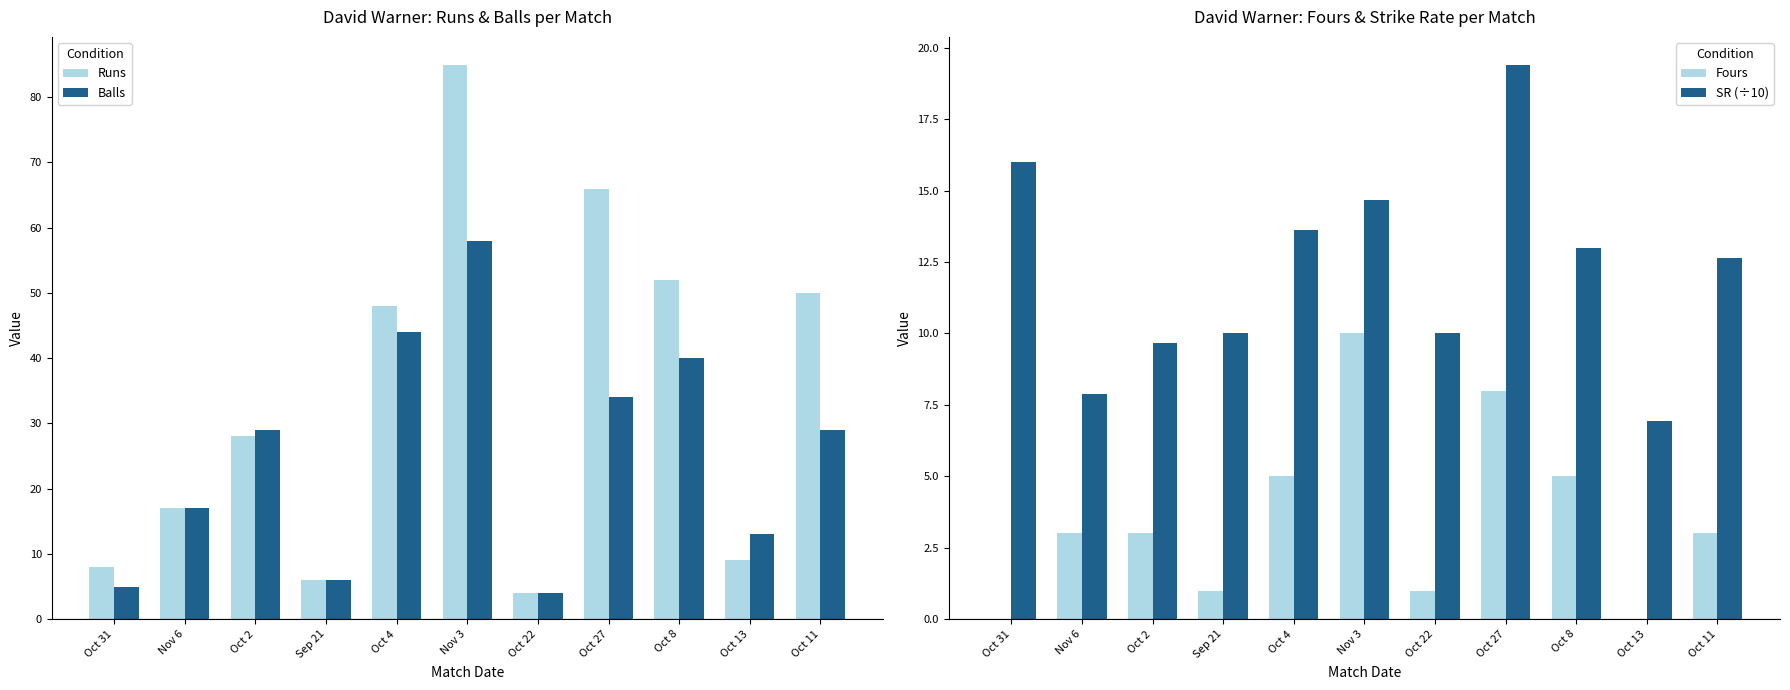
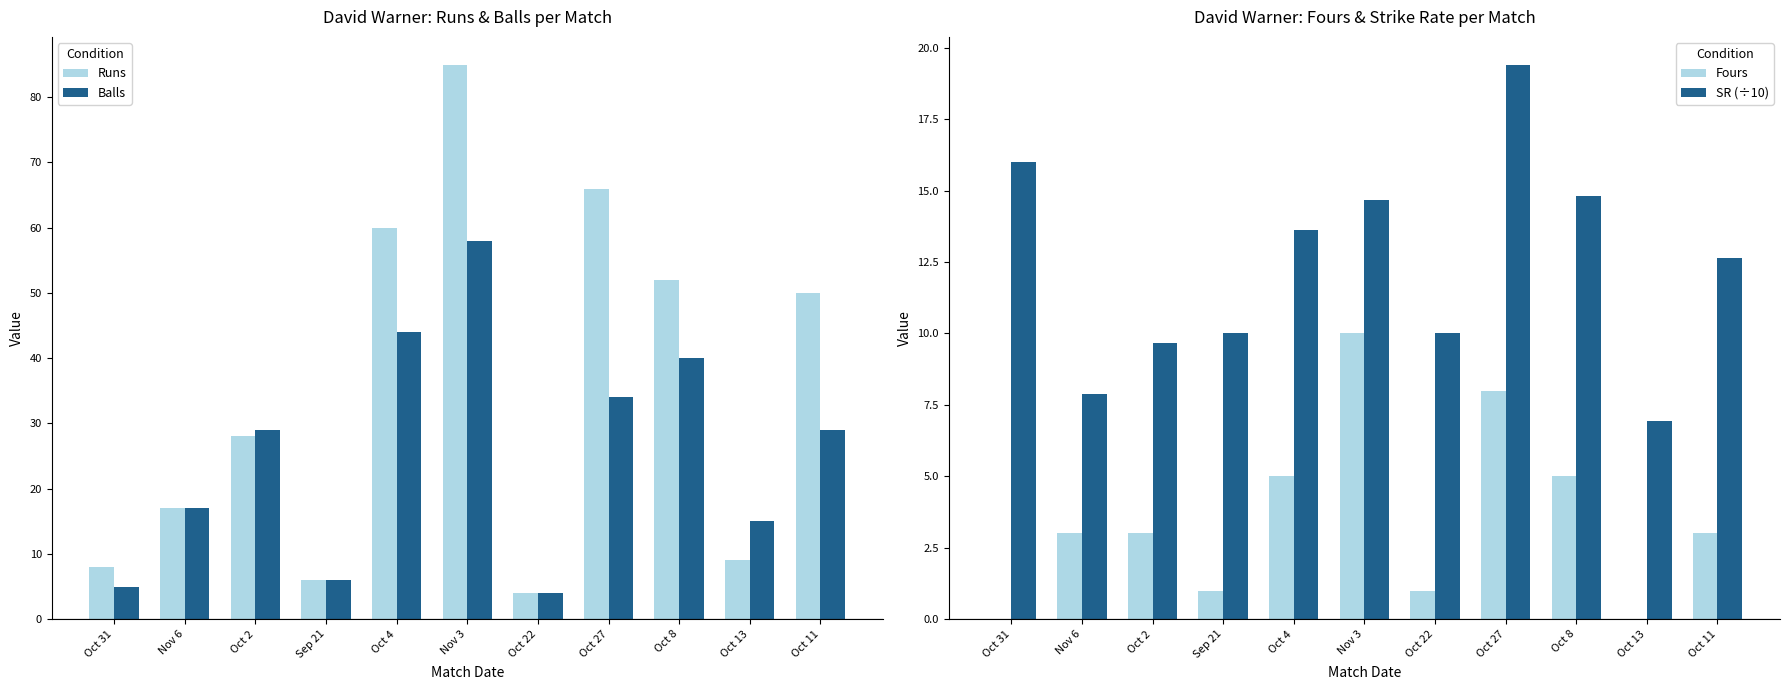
  {
    "David Warner: Runs & Balls per Match": {
      "Runs": {
        "Oct 31": 8,
        "Nov 6": 17,
        "Oct 2": 28,
        "Sep 21": 6,
-       "Oct 4": 48,
+       "Oct 4": 60,
        "Nov 3": 85,
        "Oct 22": 4,
        "Oct 27": 66,
        "Oct 8": 52,
        "Oct 13": 9,
        "Oct 11": 50
      },
      "Balls": {
        "Oct 31": 5,
        "Nov 6": 17,
        "Oct 2": 29,
        "Sep 21": 6,
        "Oct 4": 44,
        "Nov 3": 58,
        "Oct 22": 4,
        "Oct 27": 34,
        "Oct 8": 40,
-       "Oct 13": 13,
+       "Oct 13": 15,
        "Oct 11": 29
      }
    },
    "David Warner: Fours & Strike Rate per Match": {
      "Fours": {
        "Oct 31": 0.0,
        "Nov 6": 3.0,
        "Oct 2": 3.0,
        "Sep 21": 1.0,
        "Oct 4": 5.0,
        "Nov 3": 10.0,
        "Oct 22": 1.0,
        "Oct 27": 8.0,
        "Oct 8": 5.0,
        "Oct 13": 0.0,
        "Oct 11": 3.0
      },
      "SR (÷10)": {
        "Oct 31": 16.0,
        "Nov 6": 7.9,
        "Oct 2": 9.7,
        "Sep 21": 10.0,
        "Oct 4": 13.6,
        "Nov 3": 14.7,
        "Oct 22": 10.0,
        "Oct 27": 19.4,
-       "Oct 8": 13.0,
+       "Oct 8": 14.8,
        "Oct 13": 6.9,
        "Oct 11": 12.6
      }
    }
  }
